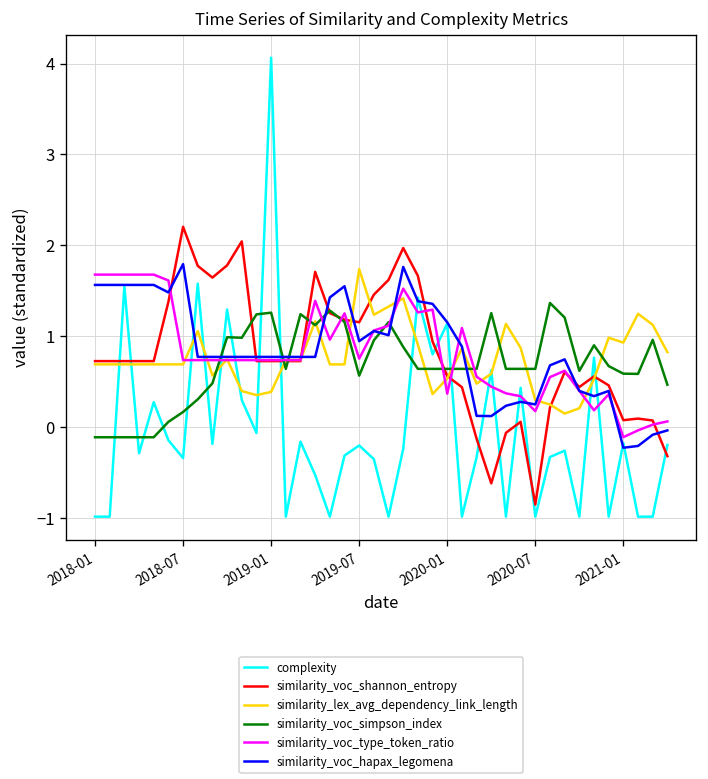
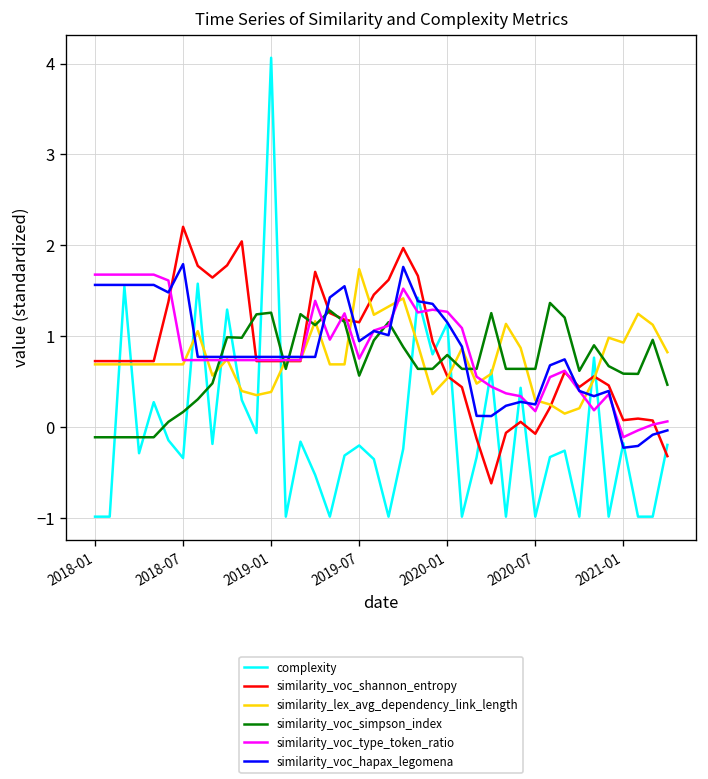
  {
    "complexity": {
      "2018-01": -1.0,
      "2018-07": -0.3,
      "2019-01": 4.1,
      "2019-07": -0.2,
      "2020-07": -1.0,
      "2021-01": -0.2
    },
    "similarity_voc_shannon_entropy": {
      "2018-01": 0.7,
      "2018-07": 2.2,
      "2019-07": 1.2,
-     "2020-07": -0.8,
+     "2020-07": -0.1,
      "2021-01": 0.1
    },
    "similarity_lex_avg_dependency_link_length": {
      "2018-01": 0.7,
      "2018-07": 0.7,
      "2019-01": 0.4,
      "2019-07": 1.7,
      "2020-07": 0.3,
      "2021-01": 0.9
    },
    "similarity_voc_simpson_index": {
      "2018-01": -0.1,
      "2018-07": 0.2,
      "2019-01": 1.3,
      "2019-07": 0.6,
-     "2020-01": 0.6,
+     "2020-01": 0.8,
      "2020-07": 0.6,
      "2021-01": 0.6
    },
    "similarity_voc_type_token_ratio": {
      "2018-01": 1.7,
      "2018-07": 0.7,
      "2019-07": 0.8,
-     "2020-01": 0.4,
+     "2020-01": 1.3,
      "2020-07": 0.2,
      "2021-01": -0.1
    },
    "similarity_voc_hapax_legomena": {
      "2018-01": 1.6,
      "2018-07": 1.8,
      "2019-01": 0.8,
      "2019-07": 0.9,
      "2020-07": 0.3,
      "2021-01": -0.2
    }
  }
